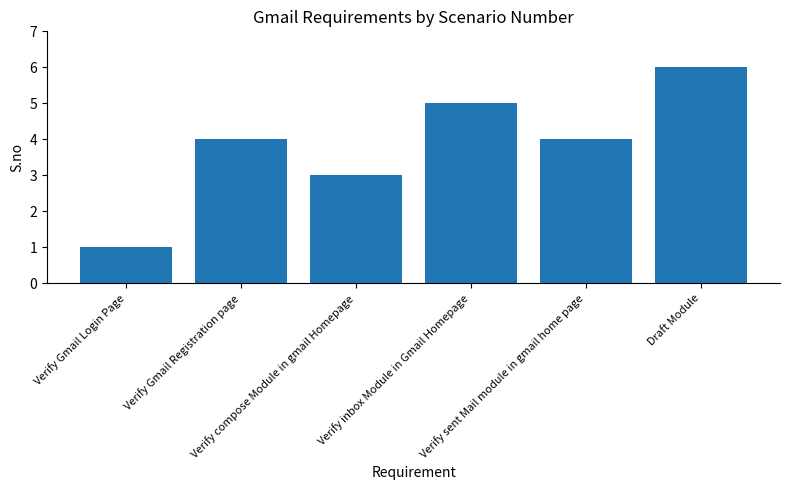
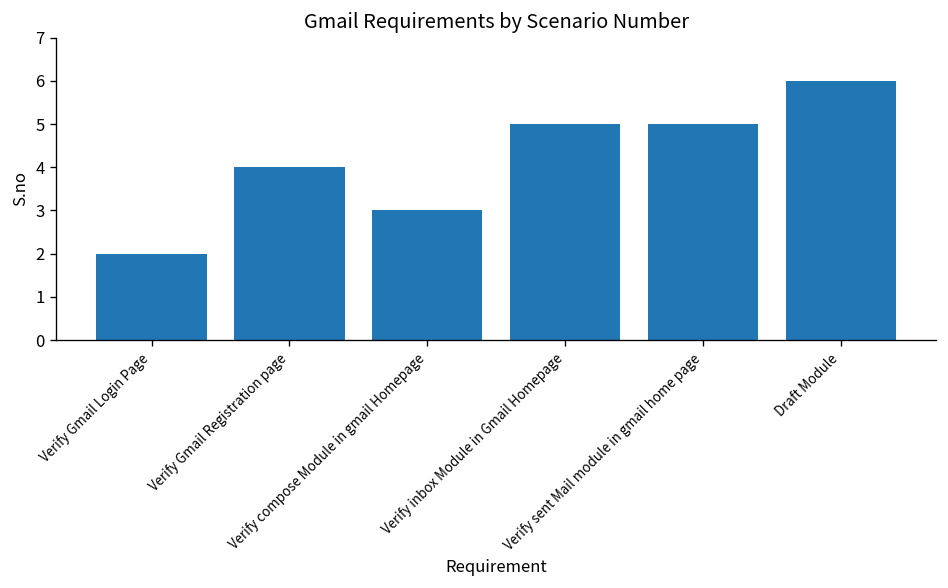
  {
-   "Verify Gmail Login Page": 1,
+   "Verify Gmail Login Page": 2,
    "Verify Gmail Registration page": 4,
    "Verify compose Module in gmail Homepage": 3,
    "Verify inbox Module in Gmail Homepage": 5,
-   "Verify sent Mail module in gmail home page": 4,
+   "Verify sent Mail module in gmail home page": 5,
    "Draft Module": 6
  }
